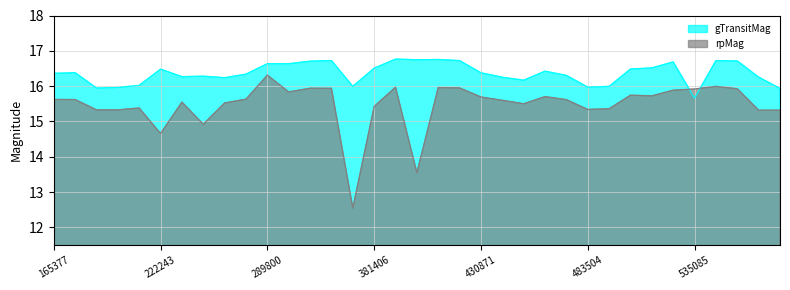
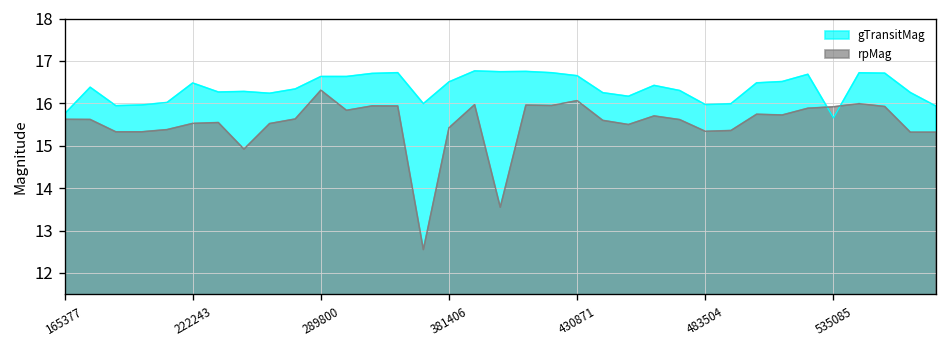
  {
    "gTransitMag": {
-     "165377": 16.4,
+     "165377": 15.8,
      "222243": 16.5,
      "289800": 16.6,
      "381406": 16.5,
-     "430871": 16.4,
+     "430871": 16.7,
      "483504": 16.0,
      "535085": 15.7
    },
    "rpMag": {
      "165377": 15.6,
-     "222243": 14.7,
+     "222243": 15.5,
      "289800": 16.3,
      "381406": 15.4,
-     "430871": 15.7,
+     "430871": 16.1,
      "483504": 15.3,
      "535085": 15.9
    }
  }
